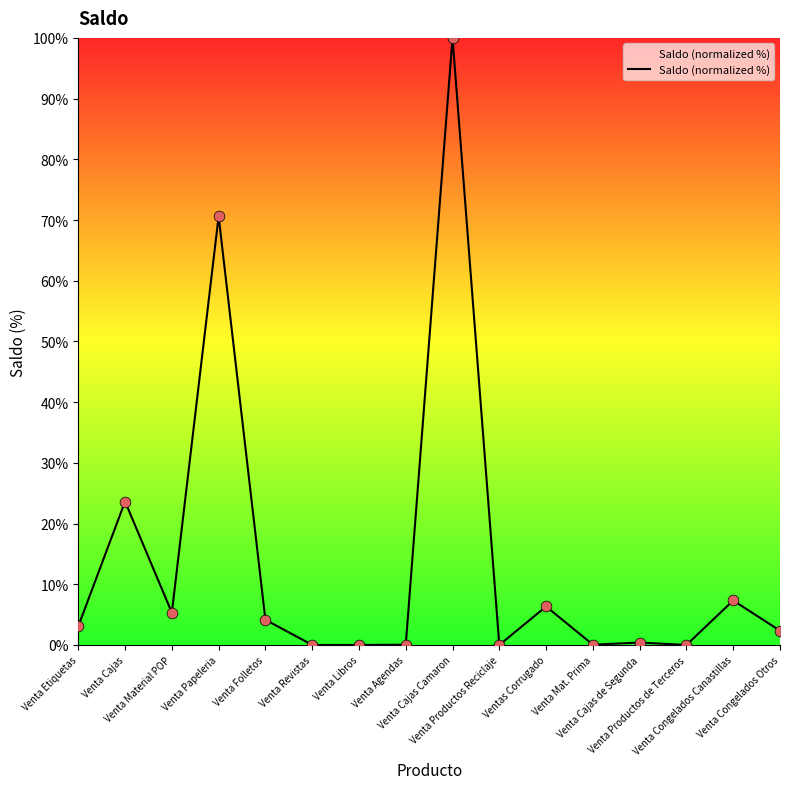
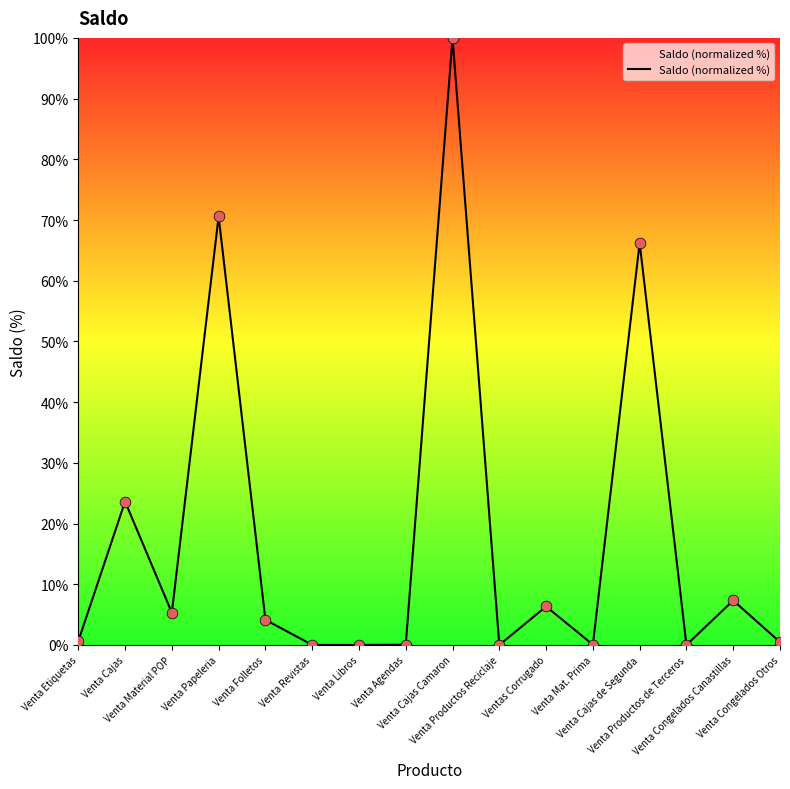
  {
-   "Venta Etiquetas": "3%",
+   "Venta Etiquetas": "1%",
    "Venta Cajas": "24%",
    "Venta Material POP": "5%",
    "Venta Papeleria": "71%",
    "Venta Folletos": "4%",
    "Venta Revistas": "0%",
    "Venta Libros": "0%",
    "Venta Agendas": "0%",
    "Venta Cajas Camaron": "100%",
    "Venta Productos Reciclaje": "0%",
    "Ventas Corrugado": "6%",
    "Venta Mat. Prima": "0%",
-   "Venta Cajas de Segunda": "0%",
+   "Venta Cajas de Segunda": "66%",
    "Venta Productos de Terceros": "0%",
    "Venta Congelados Canastillas": "7%",
-   "Venta Congelados Otros": "2%"
+   "Venta Congelados Otros": "0%"
  }
